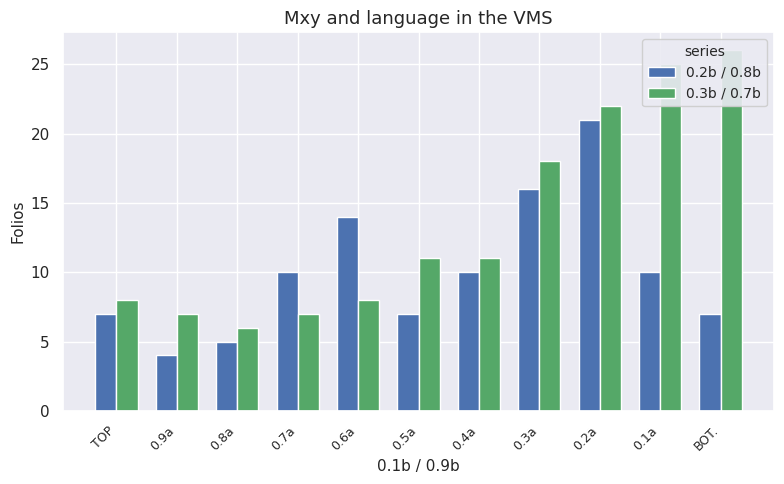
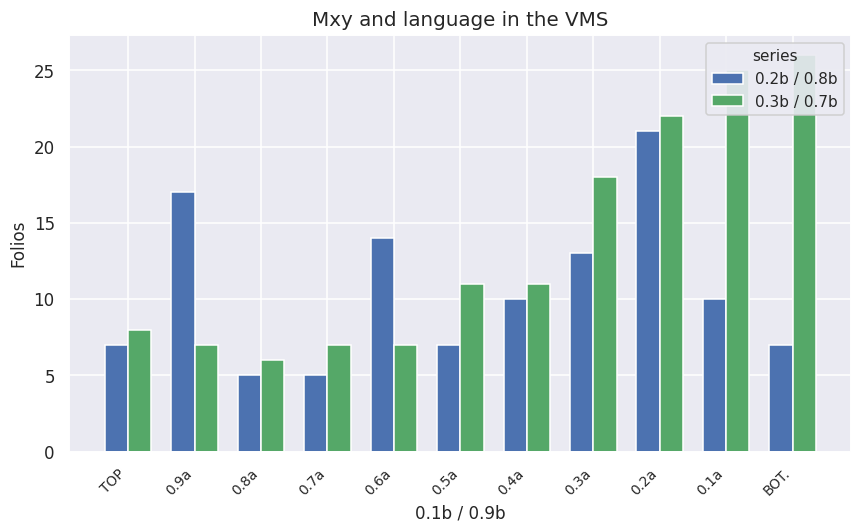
  {
    "0.2b / 0.8b": {
      "TOP": 7,
-     "0.9a": 4,
+     "0.9a": 17,
      "0.8a": 5,
-     "0.7a": 10,
+     "0.7a": 5,
      "0.6a": 14,
      "0.5a": 7,
      "0.4a": 10,
-     "0.3a": 16,
+     "0.3a": 13,
      "0.2a": 21,
      "0.1a": 10,
      "BOT.": 7
    },
    "0.3b / 0.7b": {
      "TOP": 8,
      "0.9a": 7,
      "0.8a": 6,
      "0.7a": 7,
-     "0.6a": 8,
+     "0.6a": 7,
      "0.5a": 11,
      "0.4a": 11,
      "0.3a": 18,
      "0.2a": 22
    }
  }
